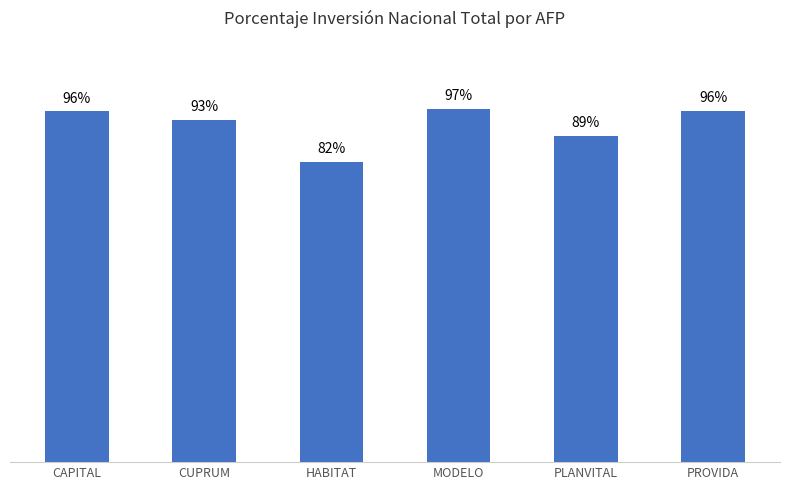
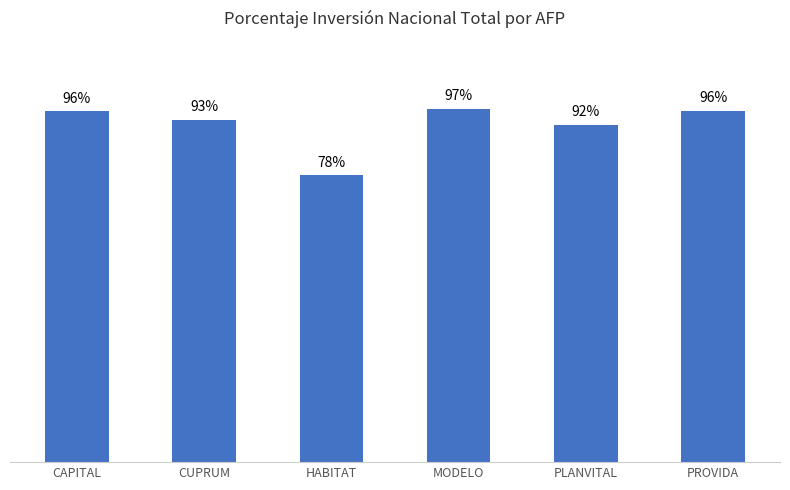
  {
    "CAPITAL": "96%",
    "CUPRUM": "93%",
-   "HABITAT": "82%",
+   "HABITAT": "78%",
    "MODELO": "97%",
-   "PLANVITAL": "89%",
+   "PLANVITAL": "92%",
    "PROVIDA": "96%"
  }
